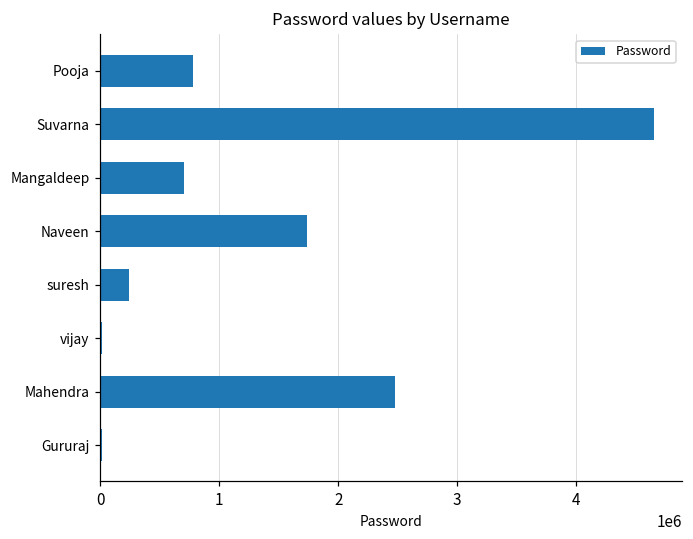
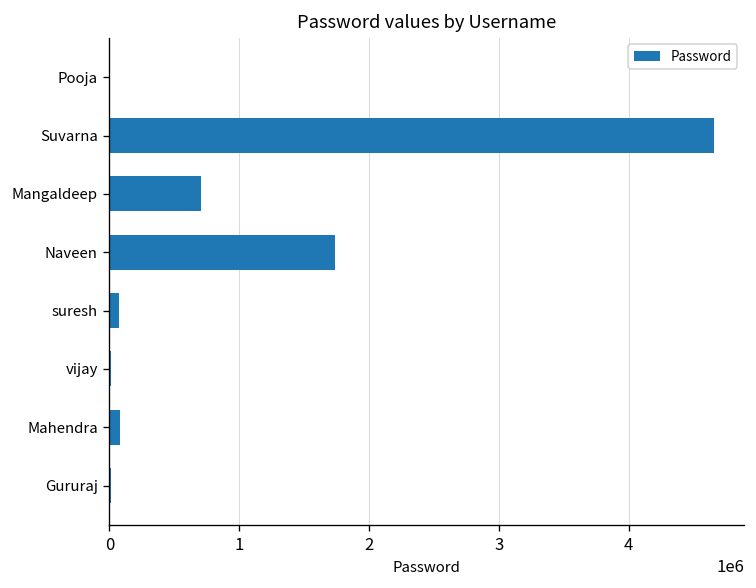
  {
-   "Pooja": 770000,
+   "Pooja": 0,
    "Suvarna": 4660000,
    "Mangaldeep": 700000,
    "Naveen": 1740000,
-   "suresh": 240000,
-   "Mahendra": 2480000
+   "suresh": 70000,
+   "Mahendra": 80000
  }
